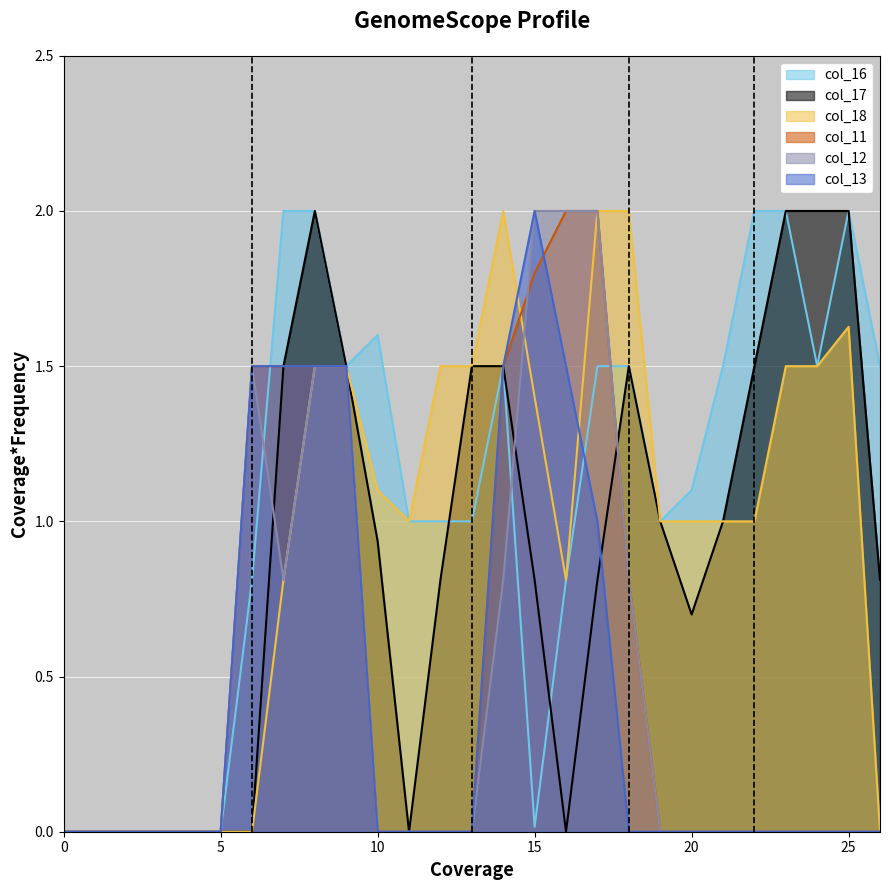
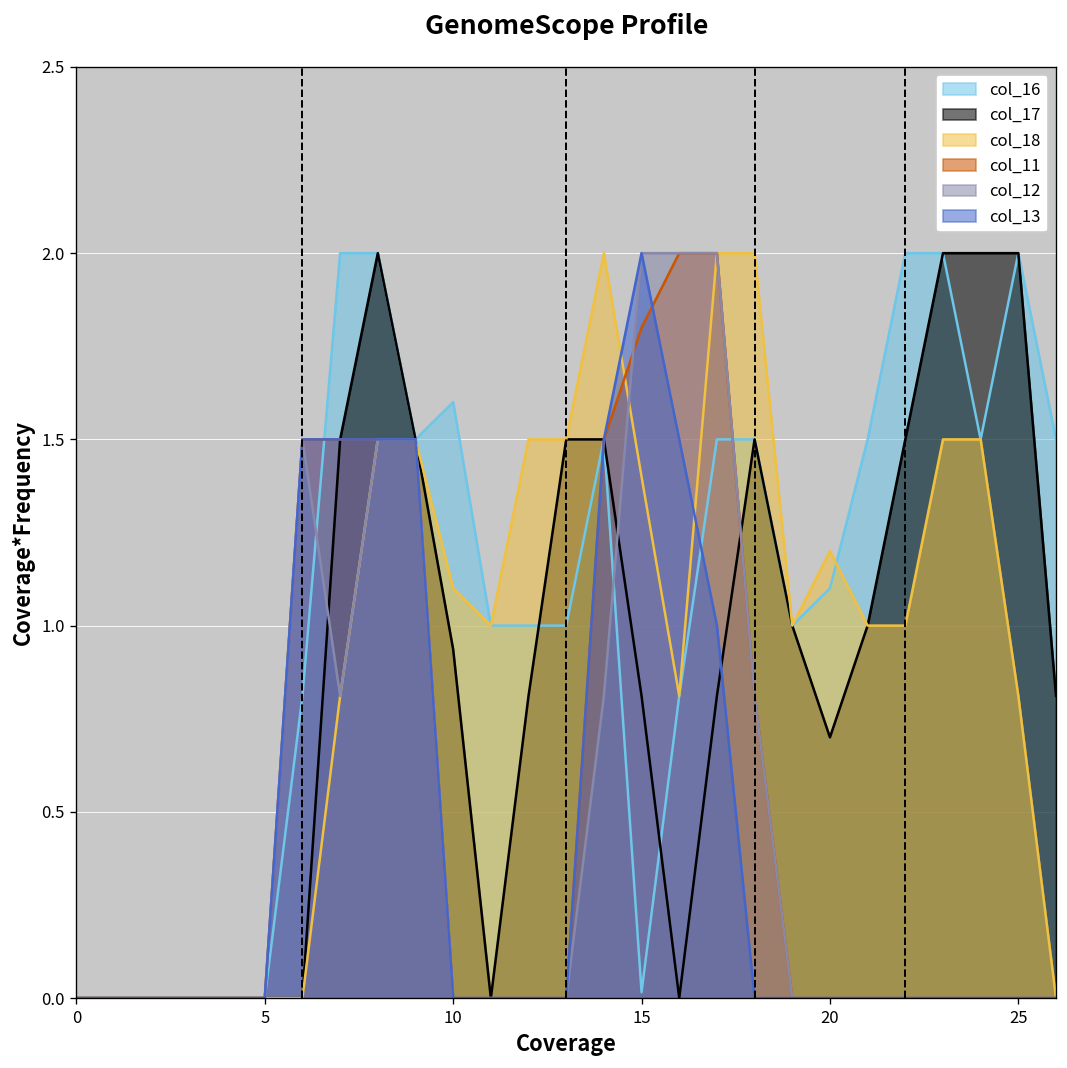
  {
    "col_16": {
      "10": 1.60,
      "15": 0.02,
      "20": 1.10
    },
    "col_17": {
      "10": 0.94,
      "15": 0.81,
      "20": 0.70
    },
    "col_18": {
      "10": 1.10,
      "15": 1.40,
-     "20": 1.0,
-     "25": 1.63
+     "20": 1.2,
+     "25": 0.81
    },
    "col_11": {
      "15": 1.80
    }
  }
